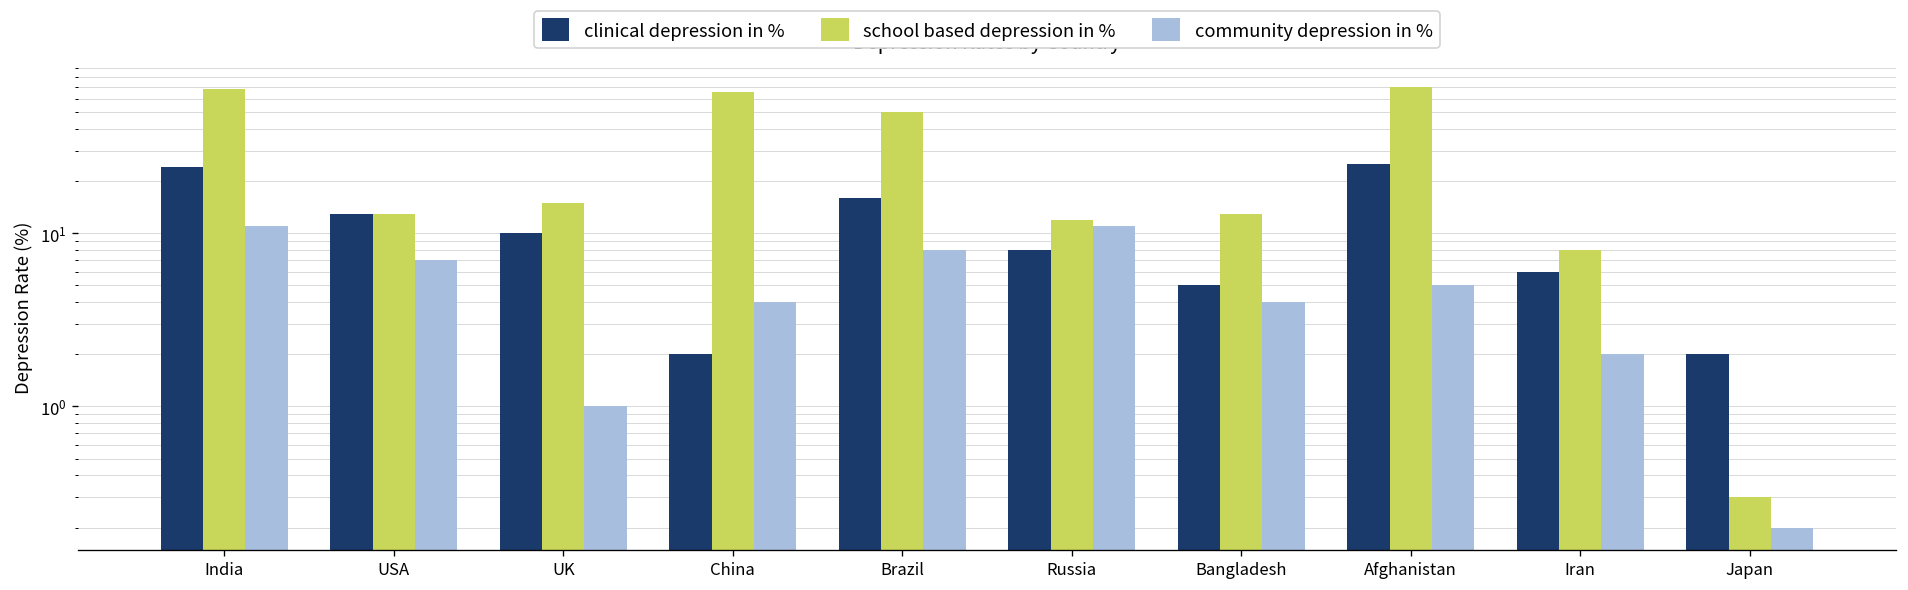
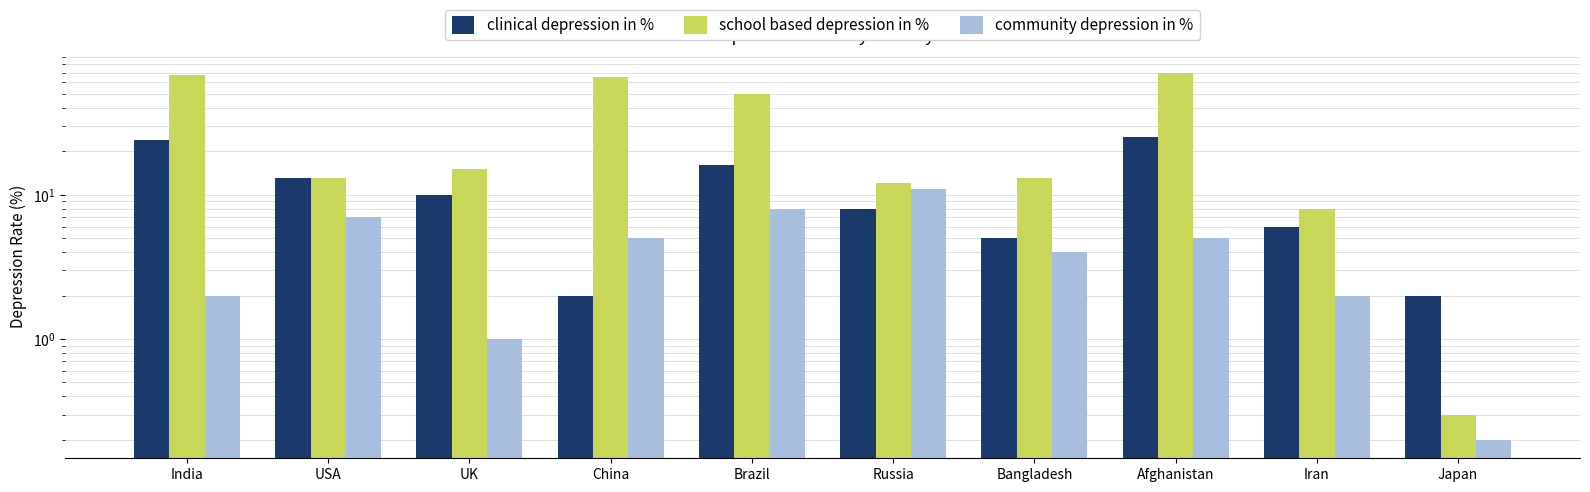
  {
    "clinical depression in %": {
      "India": 24,
      "USA": 13,
      "UK": 10,
      "China": 2,
      "Brazil": 16,
      "Russia": 8,
      "Bangladesh": 5,
      "Afghanistan": 25,
      "Iran": 6,
      "Japan": 2
    },
    "school based depression in %": {
      "India": 70,
      "USA": 13,
      "UK": 15,
      "China": 70,
      "Brazil": 50,
      "Russia": 12,
      "Bangladesh": 13,
      "Afghanistan": 70,
      "Iran": 8,
      "Japan": 0.30
    },
    "community depression in %": {
-     "India": 11,
+     "India": 2,
      "USA": 7,
      "UK": 1,
-     "China": 4,
+     "China": 5,
      "Brazil": 8,
      "Russia": 11,
      "Bangladesh": 4,
      "Afghanistan": 5,
      "Iran": 2,
      "Japan": 0.20
    }
  }
